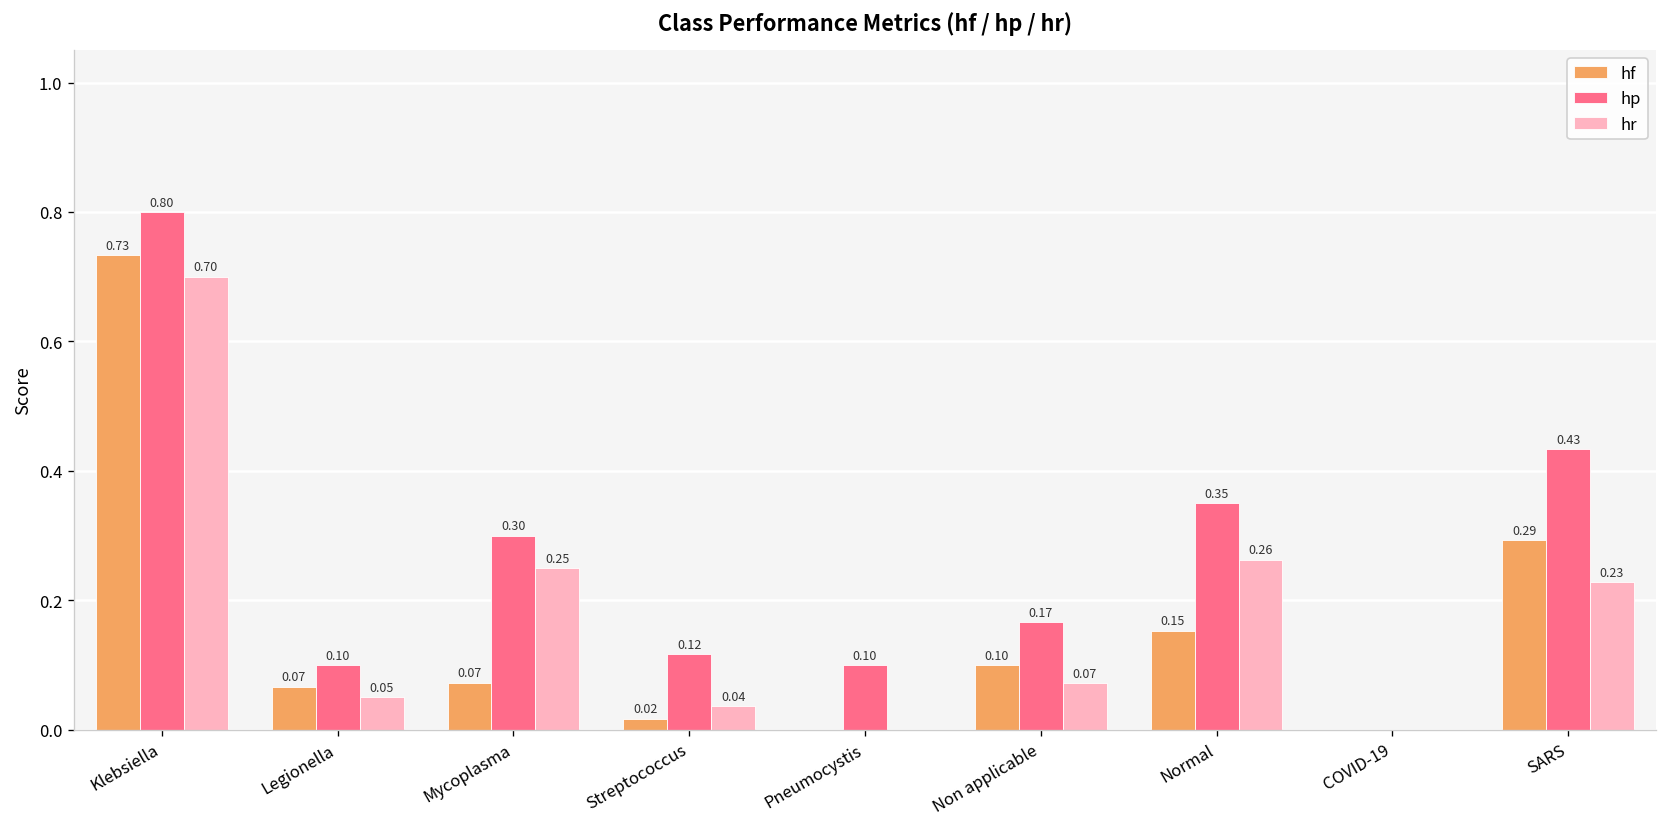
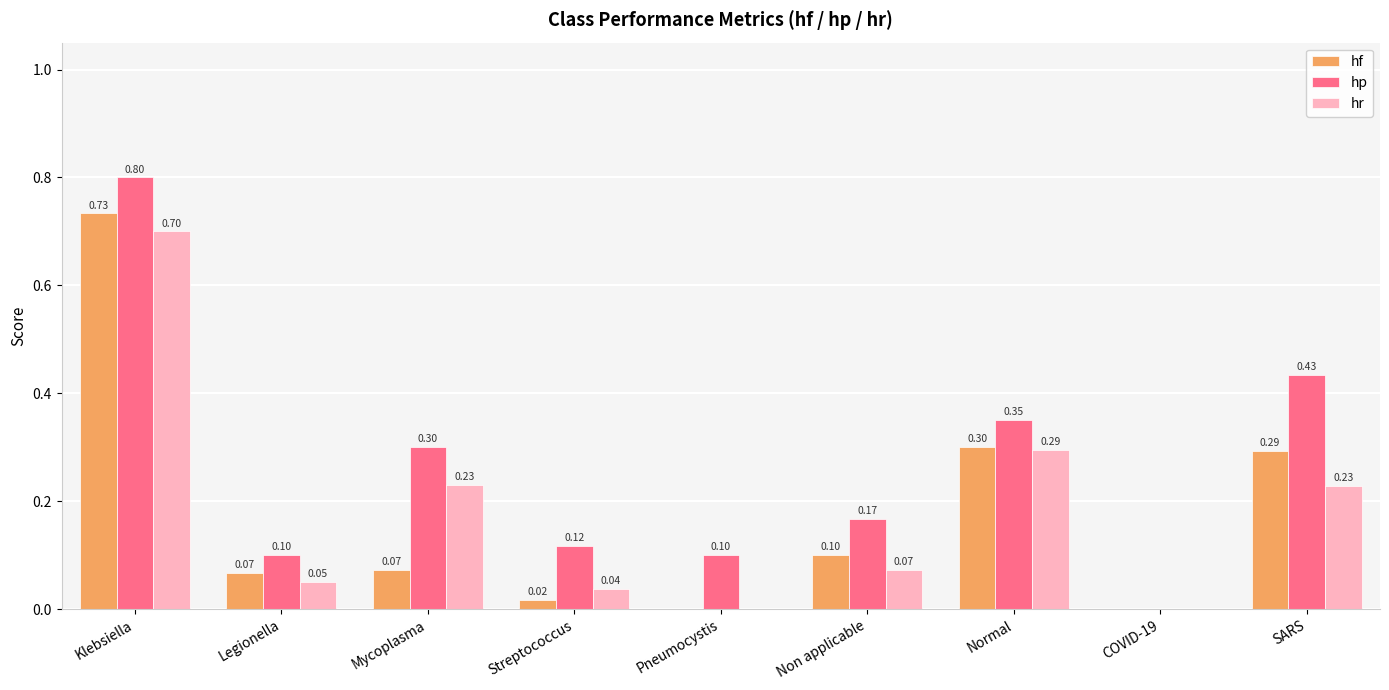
  {
    "hf": {
      "Klebsiella": 0.73,
      "Legionella": 0.07,
      "Mycoplasma": 0.07,
      "Streptococcus": 0.02,
      "Non applicable": 0.10,
-     "Normal": 0.15,
+     "Normal": 0.30,
      "SARS": 0.29
    },
    "hp": {
      "Klebsiella": 0.80,
      "Legionella": 0.10,
      "Mycoplasma": 0.30,
      "Streptococcus": 0.12,
      "Pneumocystis": 0.10,
      "Non applicable": 0.17,
      "Normal": 0.35,
      "SARS": 0.43
    },
    "hr": {
      "Klebsiella": 0.70,
      "Legionella": 0.05,
-     "Mycoplasma": 0.25,
+     "Mycoplasma": 0.23,
      "Streptococcus": 0.04,
      "Non applicable": 0.07,
-     "Normal": 0.26,
+     "Normal": 0.29,
      "SARS": 0.23
    }
  }
